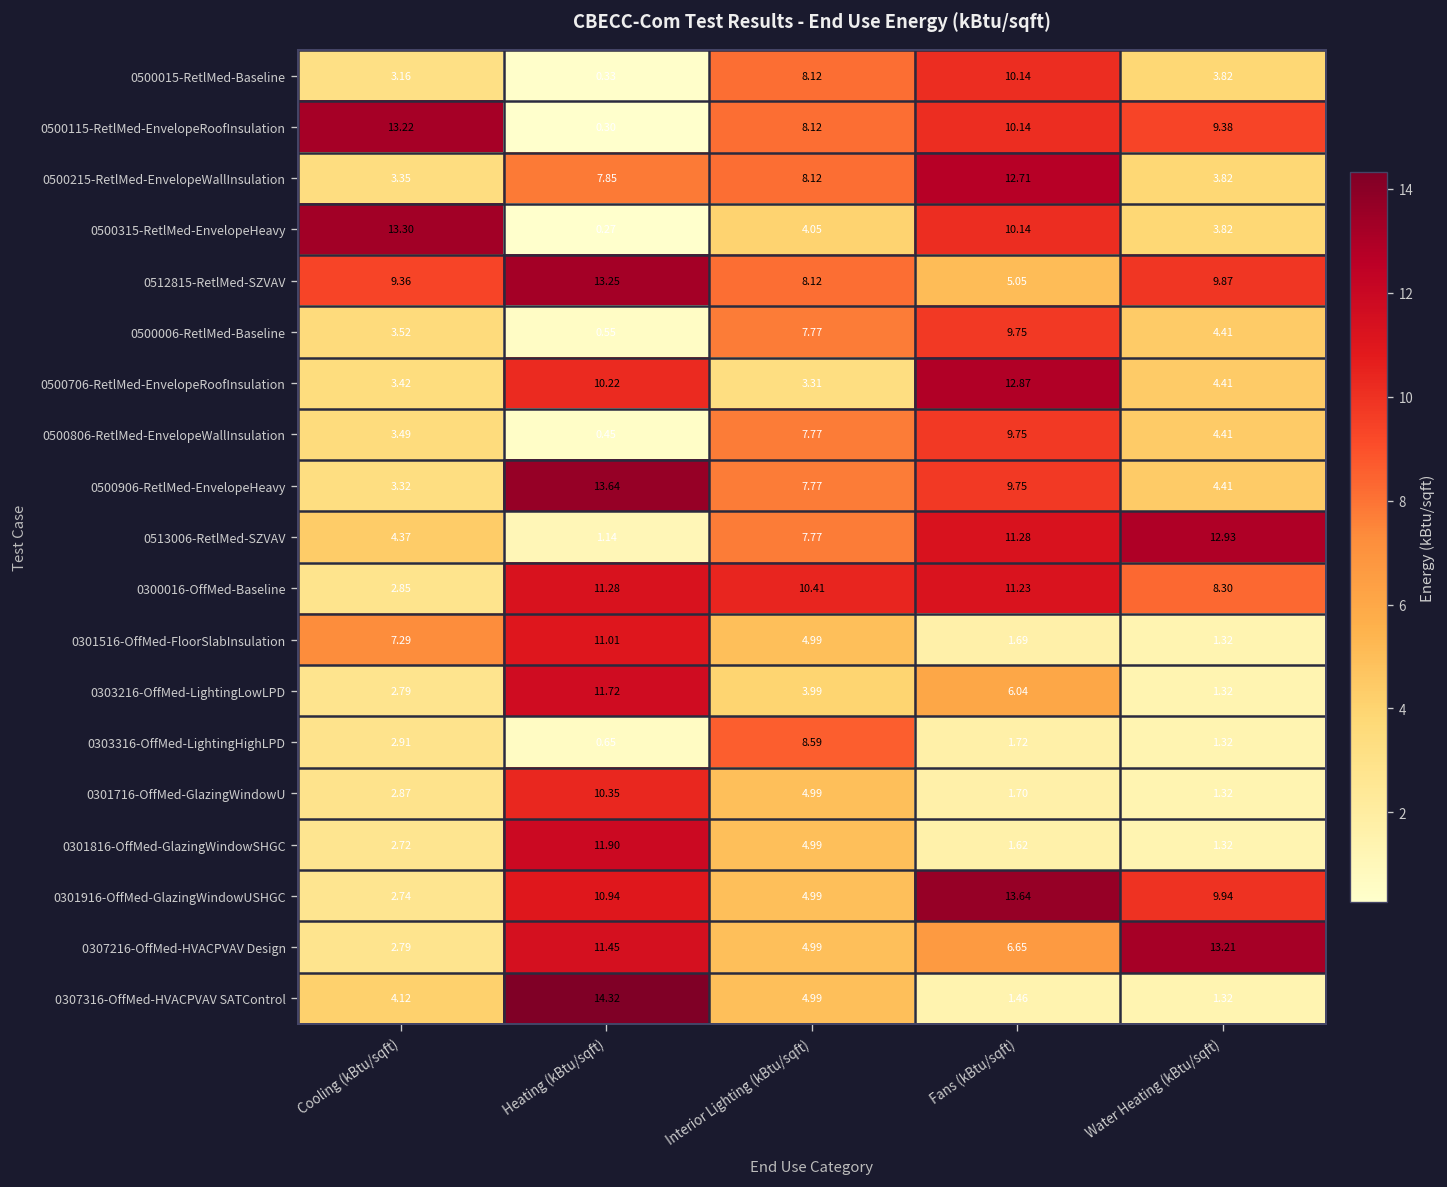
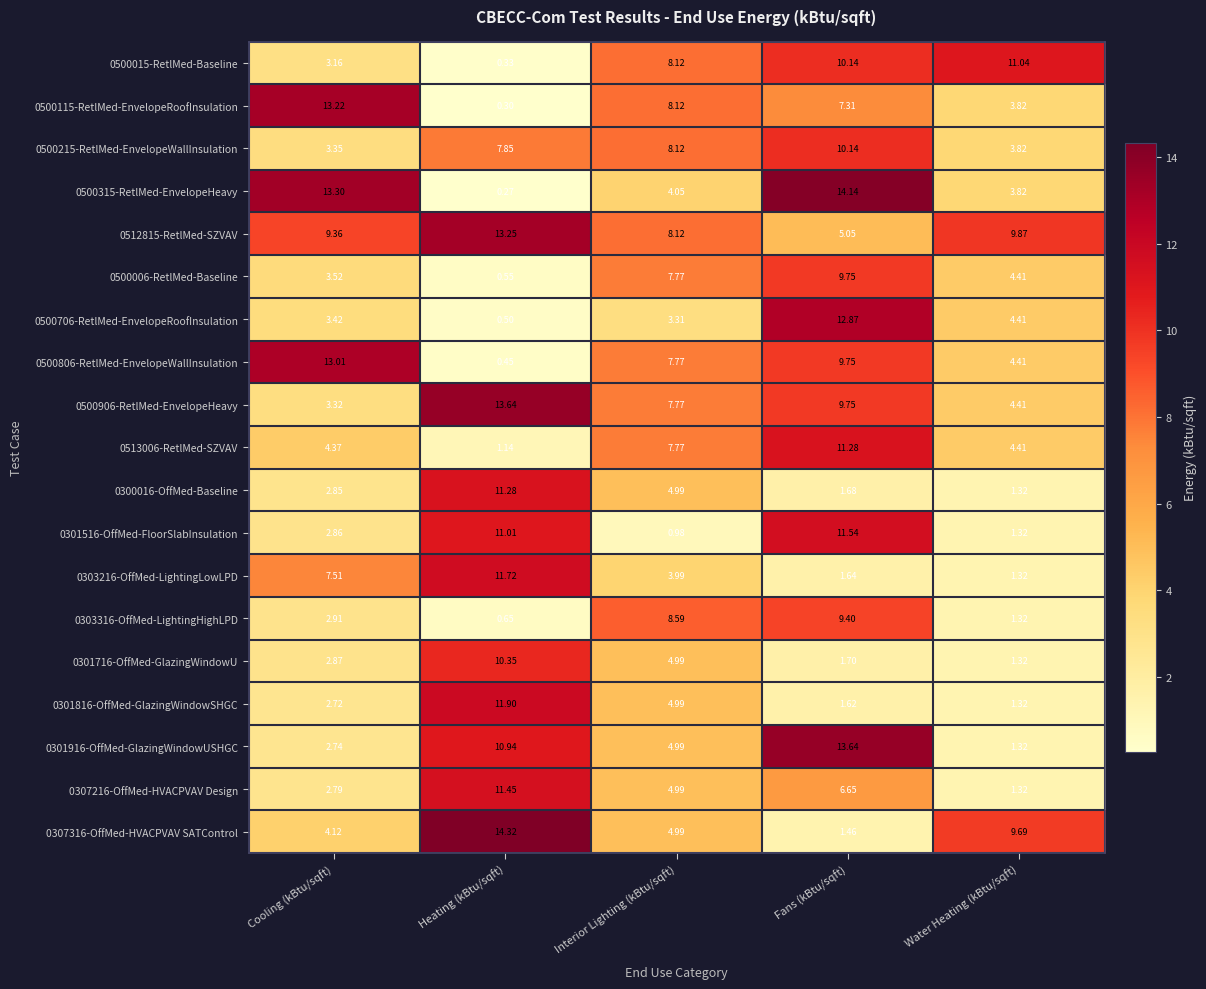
  {
    "0500015-RetlMed-Baseline": {
      "Cooling (kBtu/sqft)": 3.16,
      "Heating (kBtu/sqft)": 0.33,
      "Interior Lighting (kBtu/sqft)": 8.12,
      "Fans (kBtu/sqft)": 10.14,
-     "Water Heating (kBtu/sqft)": 3.82
+     "Water Heating (kBtu/sqft)": 11.04
    },
    "0500115-RetlMed-EnvelopeRoofInsulation": {
      "Cooling (kBtu/sqft)": 13.22,
      "Heating (kBtu/sqft)": 0.30,
      "Interior Lighting (kBtu/sqft)": 8.12,
-     "Fans (kBtu/sqft)": 10.14,
-     "Water Heating (kBtu/sqft)": 9.38
+     "Fans (kBtu/sqft)": 7.31,
+     "Water Heating (kBtu/sqft)": 3.82
    },
    "0500215-RetlMed-EnvelopeWallInsulation": {
      "Cooling (kBtu/sqft)": 3.35,
      "Heating (kBtu/sqft)": 7.85,
      "Interior Lighting (kBtu/sqft)": 8.12,
-     "Fans (kBtu/sqft)": 12.71,
+     "Fans (kBtu/sqft)": 10.14,
      "Water Heating (kBtu/sqft)": 3.82
    },
    "0500315-RetlMed-EnvelopeHeavy": {
      "Cooling (kBtu/sqft)": 13.30,
      "Heating (kBtu/sqft)": 0.27,
      "Interior Lighting (kBtu/sqft)": 4.05,
-     "Fans (kBtu/sqft)": 10.14,
+     "Fans (kBtu/sqft)": 14.14,
      "Water Heating (kBtu/sqft)": 3.82
    },
    "0512815-RetlMed-SZVAV": {
      "Cooling (kBtu/sqft)": 9.36,
      "Heating (kBtu/sqft)": 13.25,
      "Interior Lighting (kBtu/sqft)": 8.12,
      "Fans (kBtu/sqft)": 5.05,
      "Water Heating (kBtu/sqft)": 9.87
    },
    "0500006-RetlMed-Baseline": {
      "Cooling (kBtu/sqft)": 3.52,
      "Heating (kBtu/sqft)": 0.55,
      "Interior Lighting (kBtu/sqft)": 7.77,
      "Fans (kBtu/sqft)": 9.75,
      "Water Heating (kBtu/sqft)": 4.41
    },
    "0500706-RetlMed-EnvelopeRoofInsulation": {
      "Cooling (kBtu/sqft)": 3.42,
-     "Heating (kBtu/sqft)": 10.22,
+     "Heating (kBtu/sqft)": 0.50,
      "Interior Lighting (kBtu/sqft)": 3.31,
      "Fans (kBtu/sqft)": 12.87,
      "Water Heating (kBtu/sqft)": 4.41
    },
    "0500806-RetlMed-EnvelopeWallInsulation": {
-     "Cooling (kBtu/sqft)": 3.49,
+     "Cooling (kBtu/sqft)": 13.01,
      "Heating (kBtu/sqft)": 0.45,
      "Interior Lighting (kBtu/sqft)": 7.77,
      "Fans (kBtu/sqft)": 9.75,
      "Water Heating (kBtu/sqft)": 4.41
    },
    "0500906-RetlMed-EnvelopeHeavy": {
      "Cooling (kBtu/sqft)": 3.32,
      "Heating (kBtu/sqft)": 13.64,
      "Interior Lighting (kBtu/sqft)": 7.77,
      "Fans (kBtu/sqft)": 9.75,
      "Water Heating (kBtu/sqft)": 4.41
    },
    "0513006-RetlMed-SZVAV": {
      "Cooling (kBtu/sqft)": 4.37,
      "Heating (kBtu/sqft)": 1.14,
      "Interior Lighting (kBtu/sqft)": 7.77,
      "Fans (kBtu/sqft)": 11.28,
-     "Water Heating (kBtu/sqft)": 12.93
+     "Water Heating (kBtu/sqft)": 4.41
    },
    "0300016-OffMed-Baseline": {
      "Cooling (kBtu/sqft)": 2.85,
      "Heating (kBtu/sqft)": 11.28,
-     "Interior Lighting (kBtu/sqft)": 10.41,
-     "Fans (kBtu/sqft)": 11.23,
-     "Water Heating (kBtu/sqft)": 8.30
+     "Interior Lighting (kBtu/sqft)": 4.99,
+     "Fans (kBtu/sqft)": 1.68,
+     "Water Heating (kBtu/sqft)": 1.32
    },
    "0301516-OffMed-FloorSlabInsulation": {
-     "Cooling (kBtu/sqft)": 7.29,
+     "Cooling (kBtu/sqft)": 2.86,
      "Heating (kBtu/sqft)": 11.01,
-     "Interior Lighting (kBtu/sqft)": 4.99,
-     "Fans (kBtu/sqft)": 1.69,
+     "Interior Lighting (kBtu/sqft)": 0.98,
+     "Fans (kBtu/sqft)": 11.54,
      "Water Heating (kBtu/sqft)": 1.32
    },
    "0303216-OffMed-LightingLowLPD": {
-     "Cooling (kBtu/sqft)": 2.79,
+     "Cooling (kBtu/sqft)": 7.51,
      "Heating (kBtu/sqft)": 11.72,
      "Interior Lighting (kBtu/sqft)": 3.99,
-     "Fans (kBtu/sqft)": 6.04,
+     "Fans (kBtu/sqft)": 1.64,
      "Water Heating (kBtu/sqft)": 1.32
    },
    "0303316-OffMed-LightingHighLPD": {
      "Cooling (kBtu/sqft)": 2.91,
      "Heating (kBtu/sqft)": 0.65,
      "Interior Lighting (kBtu/sqft)": 8.59,
-     "Fans (kBtu/sqft)": 1.72,
+     "Fans (kBtu/sqft)": 9.40,
      "Water Heating (kBtu/sqft)": 1.32
    },
    "0301716-OffMed-GlazingWindowU": {
      "Cooling (kBtu/sqft)": 2.87,
      "Heating (kBtu/sqft)": 10.35,
      "Interior Lighting (kBtu/sqft)": 4.99,
      "Fans (kBtu/sqft)": 1.70,
      "Water Heating (kBtu/sqft)": 1.32
    },
    "0301816-OffMed-GlazingWindowSHGC": {
      "Cooling (kBtu/sqft)": 2.72,
      "Heating (kBtu/sqft)": 11.90,
      "Interior Lighting (kBtu/sqft)": 4.99,
      "Fans (kBtu/sqft)": 1.62,
      "Water Heating (kBtu/sqft)": 1.32
    },
    "0301916-OffMed-GlazingWindowUSHGC": {
      "Cooling (kBtu/sqft)": 2.74,
      "Heating (kBtu/sqft)": 10.94,
      "Interior Lighting (kBtu/sqft)": 4.99,
      "Fans (kBtu/sqft)": 13.64,
-     "Water Heating (kBtu/sqft)": 9.94
+     "Water Heating (kBtu/sqft)": 1.32
    },
    "0307216-OffMed-HVACPVAV Design": {
      "Cooling (kBtu/sqft)": 2.79,
      "Heating (kBtu/sqft)": 11.45,
      "Interior Lighting (kBtu/sqft)": 4.99,
      "Fans (kBtu/sqft)": 6.65,
-     "Water Heating (kBtu/sqft)": 13.21
+     "Water Heating (kBtu/sqft)": 1.32
    },
    "0307316-OffMed-HVACPVAV SATControl": {
      "Cooling (kBtu/sqft)": 4.12,
      "Heating (kBtu/sqft)": 14.32,
      "Interior Lighting (kBtu/sqft)": 4.99,
      "Fans (kBtu/sqft)": 1.46,
-     "Water Heating (kBtu/sqft)": 1.32
+     "Water Heating (kBtu/sqft)": 9.69
    }
  }
